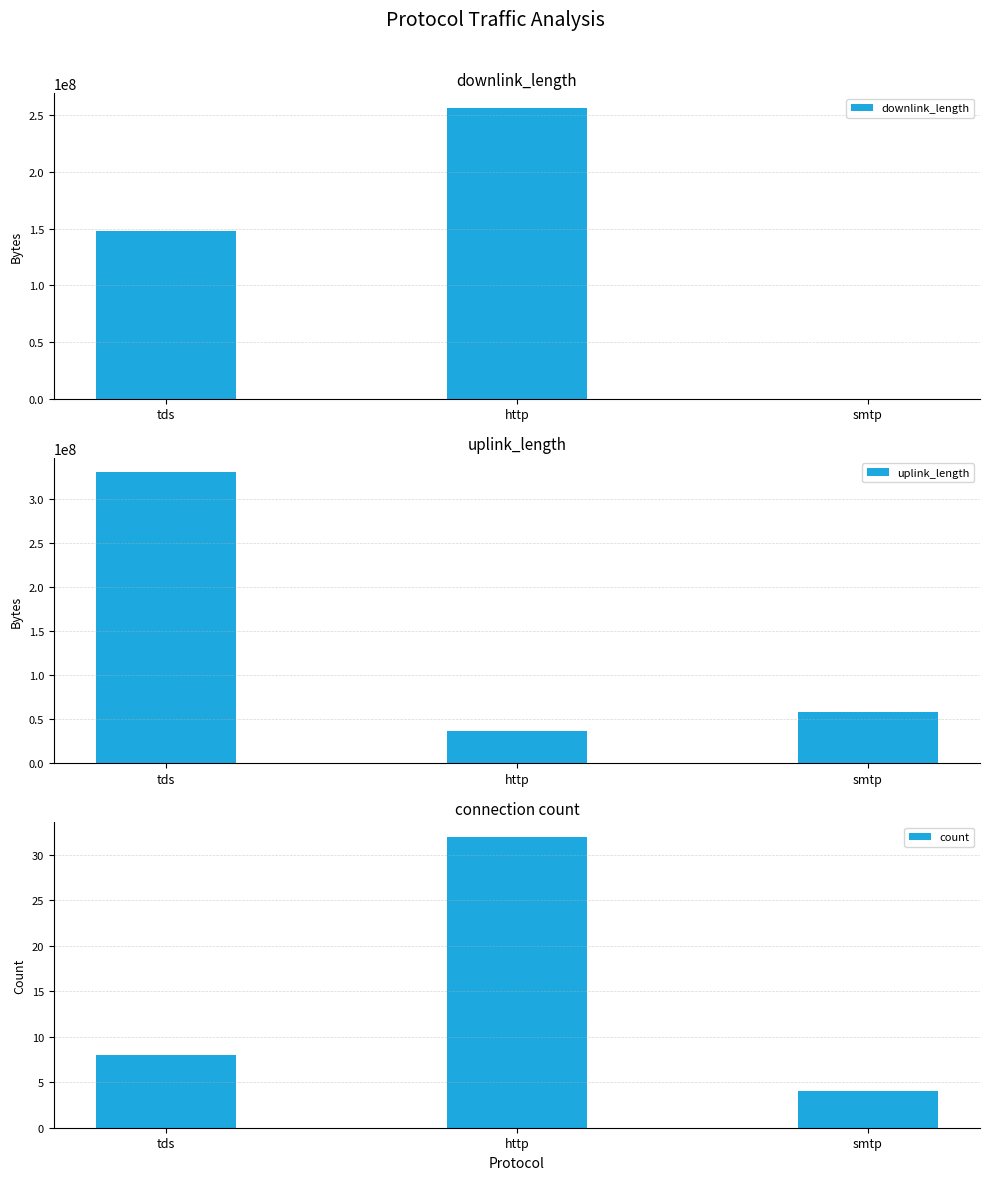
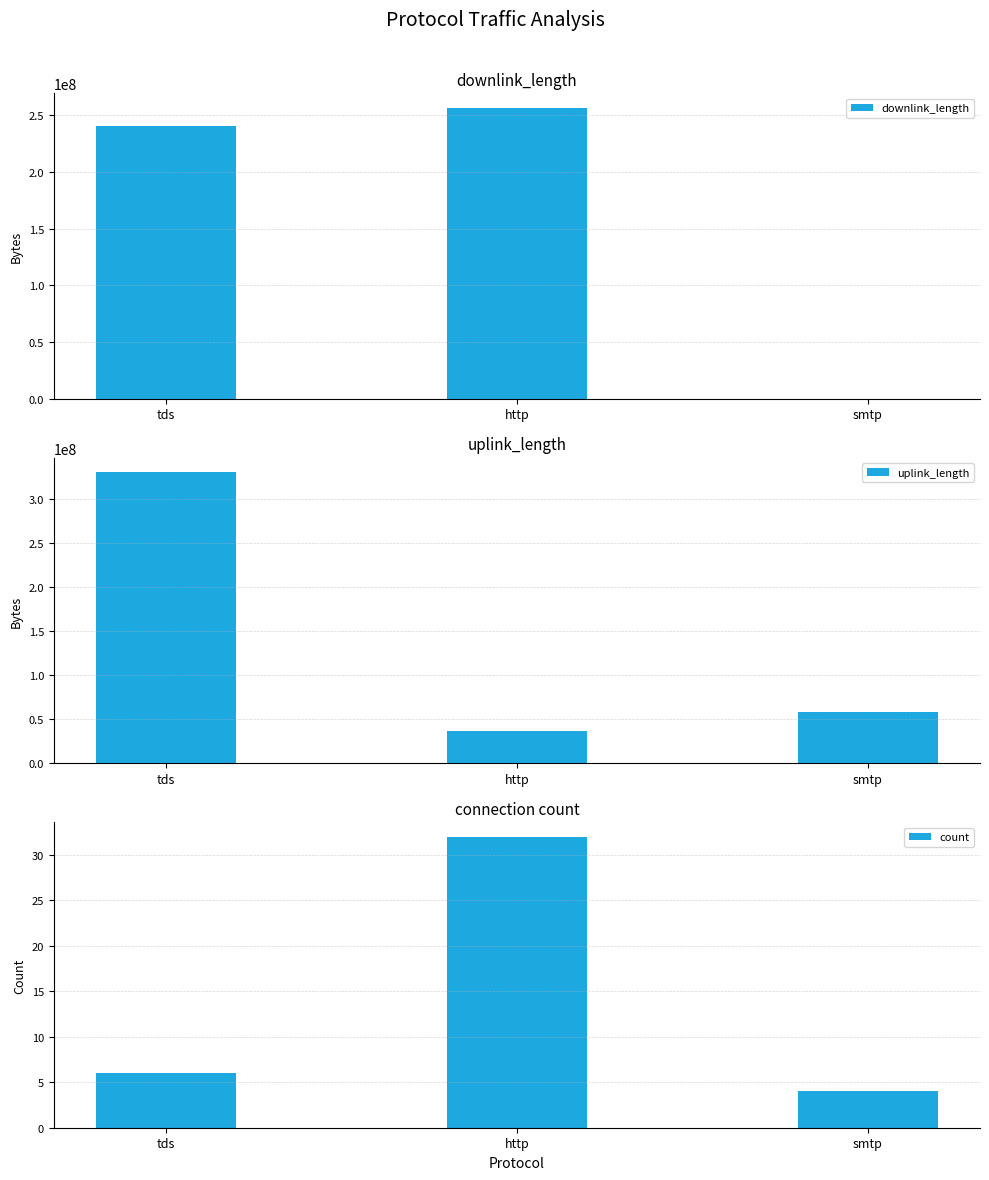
  {
    "downlink_length": {
-     "tds": 148000000,
+     "tds": 241000000,
      "http": 256000000
    },
    "uplink_length": {
      "tds": 330000000,
      "http": 40000000,
      "smtp": 60000000
    },
    "connection count": {
-     "tds": 8,
+     "tds": 6,
      "http": 32,
      "smtp": 4
    }
  }
